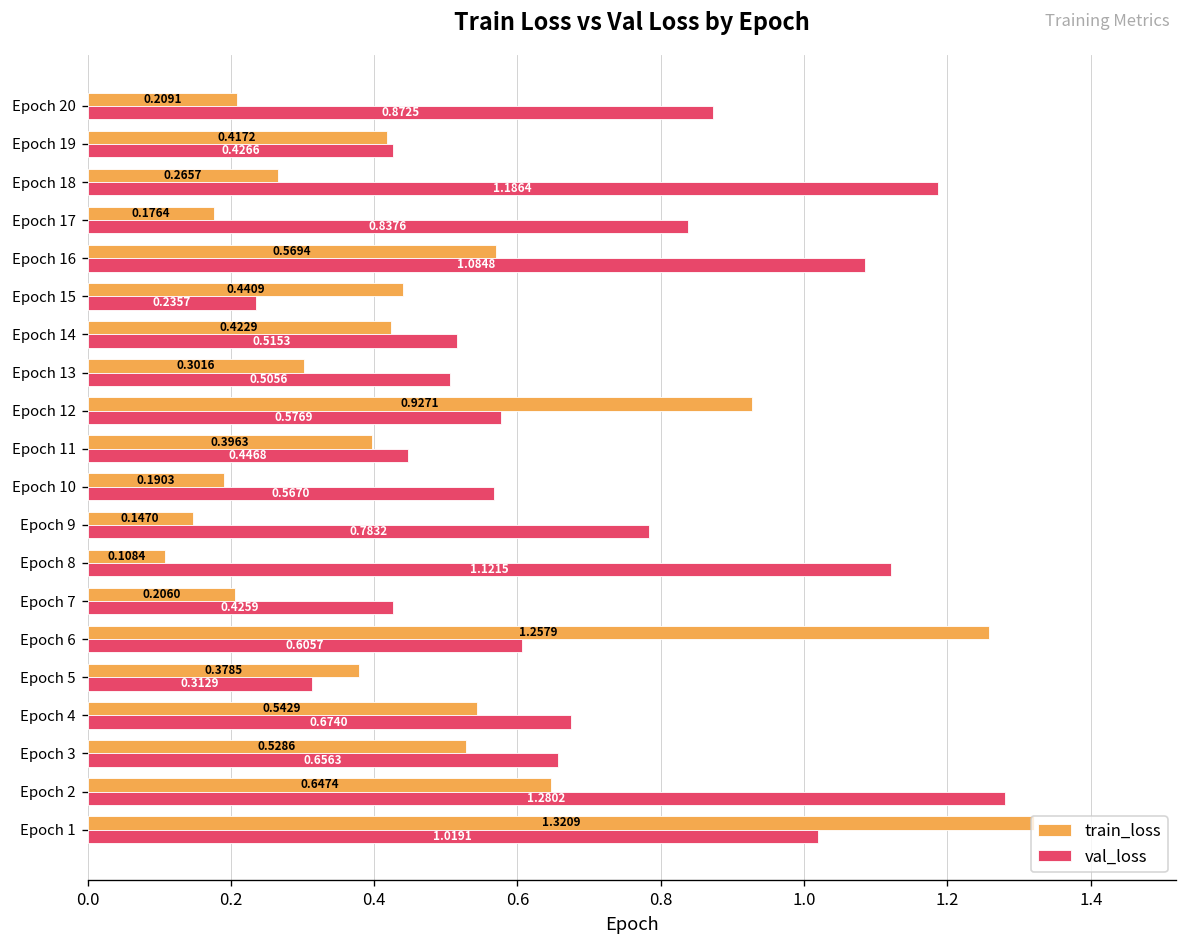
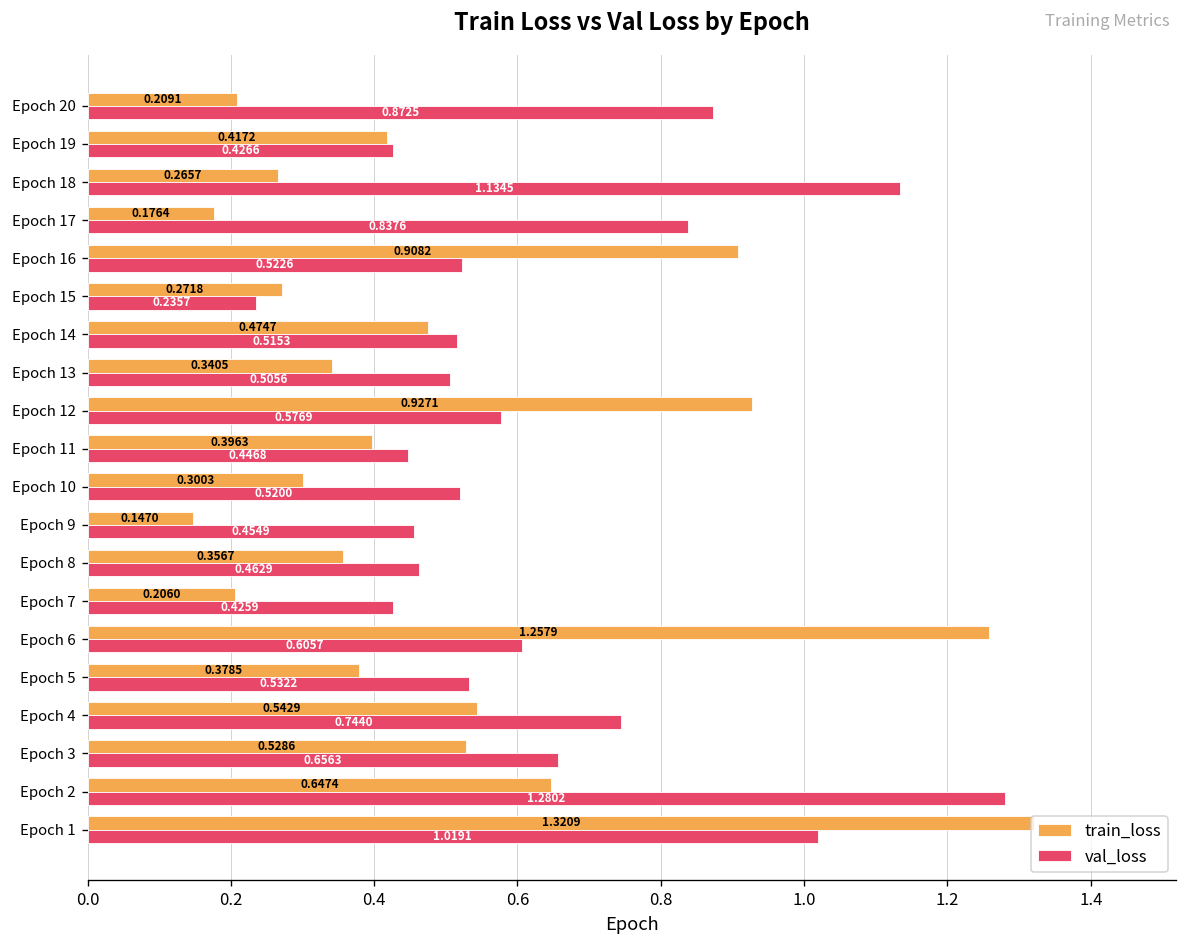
  {
    "train_loss": {
      "Epoch 20": 0.2091,
      "Epoch 19": 0.4172,
      "Epoch 18": 0.2657,
      "Epoch 17": 0.1764,
-     "Epoch 16": 0.5694,
-     "Epoch 15": 0.4409,
-     "Epoch 14": 0.4229,
-     "Epoch 13": 0.3016,
+     "Epoch 16": 0.9082,
+     "Epoch 15": 0.2718,
+     "Epoch 14": 0.4747,
+     "Epoch 13": 0.3405,
      "Epoch 12": 0.9271,
      "Epoch 11": 0.3963,
-     "Epoch 10": 0.1903,
+     "Epoch 10": 0.3003,
      "Epoch 9": 0.1470,
-     "Epoch 8": 0.1084,
+     "Epoch 8": 0.3567,
      "Epoch 7": 0.2060,
      "Epoch 6": 1.2579,
      "Epoch 5": 0.3785,
      "Epoch 4": 0.5429,
      "Epoch 3": 0.5286,
      "Epoch 2": 0.6474
    },
    "val_loss": {
      "Epoch 20": 0.8725,
      "Epoch 19": 0.4266,
-     "Epoch 18": 1.1864,
+     "Epoch 18": 1.1345,
      "Epoch 17": 0.8376,
-     "Epoch 16": 1.0848,
+     "Epoch 16": 0.5226,
      "Epoch 15": 0.2357,
      "Epoch 14": 0.5153,
      "Epoch 13": 0.5056,
      "Epoch 12": 0.5769,
      "Epoch 11": 0.4468,
-     "Epoch 10": 0.5670,
-     "Epoch 9": 0.7832,
-     "Epoch 8": 1.1215,
+     "Epoch 10": 0.5200,
+     "Epoch 9": 0.4549,
+     "Epoch 8": 0.4629,
      "Epoch 7": 0.4259,
      "Epoch 6": 0.6057,
-     "Epoch 5": 0.3129,
-     "Epoch 4": 0.6740,
+     "Epoch 5": 0.5322,
+     "Epoch 4": 0.7440,
      "Epoch 3": 0.6563,
      "Epoch 2": 1.2802,
      "Epoch 1": 1.0191
    }
  }
